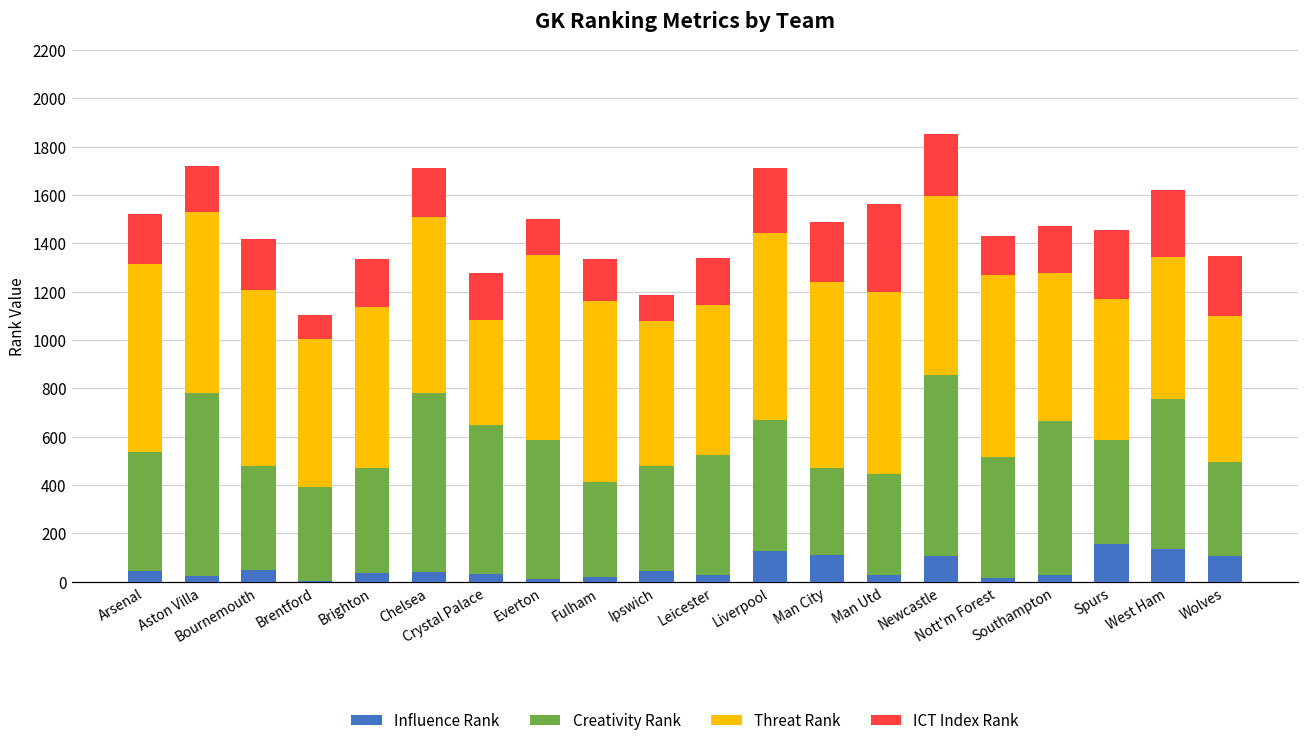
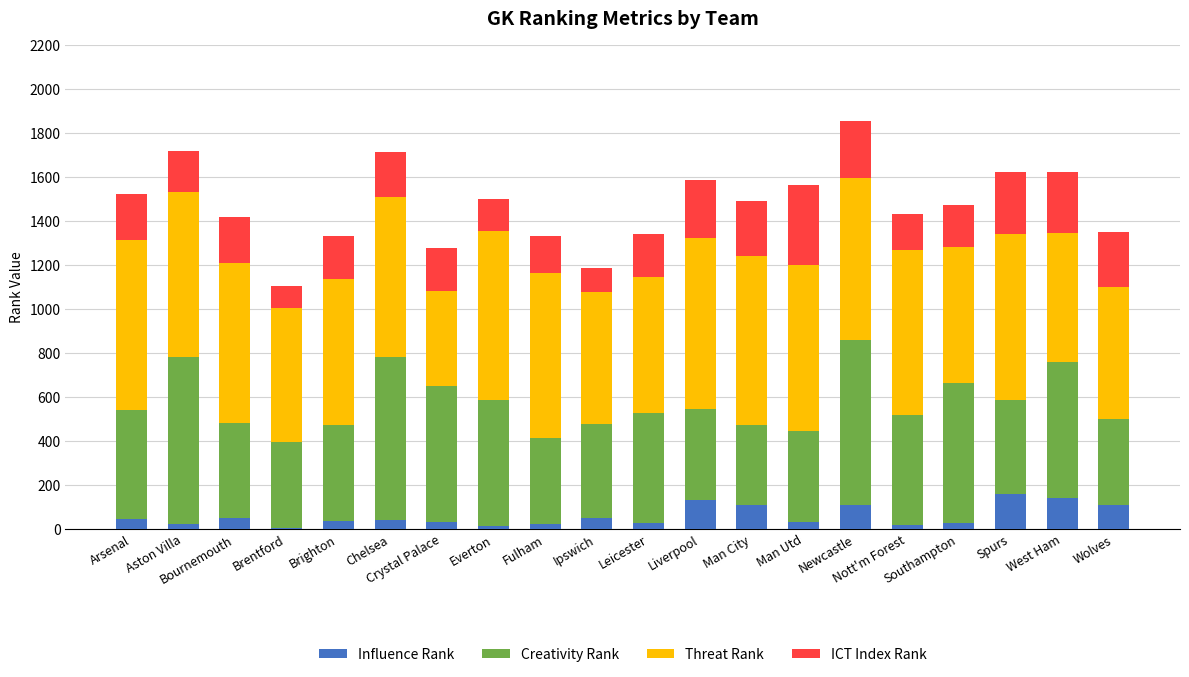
  {
    "Influence Rank": {
      "Arsenal": 40,
      "Aston Villa": 20,
      "Bournemouth": 50,
      "Brighton": 40,
      "Chelsea": 40,
      "Crystal Palace": 30,
      "Fulham": 20,
      "Ipswich": 50,
      "Leicester": 30,
      "Liverpool": 130,
      "Man City": 110,
      "Man Utd": 30,
      "Newcastle": 110,
      "Nott'm Forest": 20,
      "Southampton": 30,
      "Spurs": 160,
      "West Ham": 140,
      "Wolves": 110
    },
    "Creativity Rank": {
      "Arsenal": 490,
      "Aston Villa": 760,
      "Bournemouth": 430,
      "Brentford": 390,
      "Brighton": 430,
      "Chelsea": 740,
      "Crystal Palace": 620,
      "Everton": 580,
      "Fulham": 390,
      "Ipswich": 430,
      "Leicester": 500,
-     "Liverpool": 540,
+     "Liverpool": 420,
      "Man City": 360,
      "Man Utd": 420,
      "Newcastle": 750,
      "Nott'm Forest": 500,
      "Southampton": 640,
      "Spurs": 430,
      "West Ham": 620,
      "Wolves": 390
    },
    "Threat Rank": {
      "Arsenal": 780,
      "Aston Villa": 750,
      "Bournemouth": 730,
      "Brentford": 610,
      "Brighton": 670,
      "Chelsea": 730,
      "Crystal Palace": 430,
      "Everton": 770,
      "Fulham": 750,
      "Ipswich": 600,
      "Leicester": 620,
      "Liverpool": 770,
      "Man City": 770,
      "Man Utd": 750,
      "Newcastle": 740,
      "Nott'm Forest": 750,
      "Southampton": 620,
-     "Spurs": 580,
+     "Spurs": 750,
      "West Ham": 590,
      "Wolves": 600
    },
    "ICT Index Rank": {
      "Arsenal": 210,
      "Aston Villa": 190,
      "Bournemouth": 210,
      "Brentford": 100,
      "Brighton": 200,
      "Chelsea": 200,
      "Crystal Palace": 190,
      "Everton": 150,
      "Fulham": 170,
      "Ipswich": 110,
      "Leicester": 190,
      "Liverpool": 270,
      "Man City": 250,
      "Man Utd": 370,
      "Newcastle": 260,
      "Nott'm Forest": 160,
      "Southampton": 190,
      "Spurs": 290,
      "West Ham": 280,
      "Wolves": 250
    }
  }
